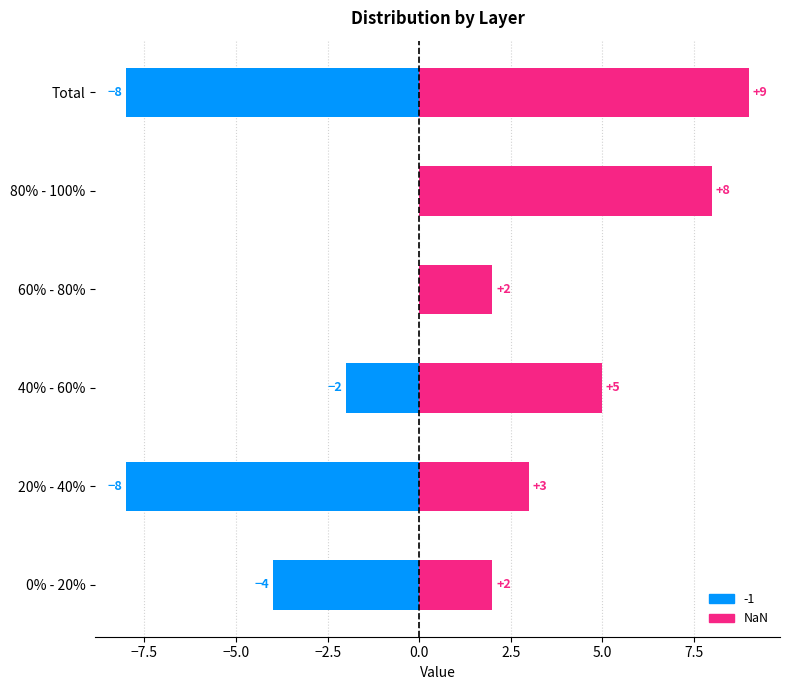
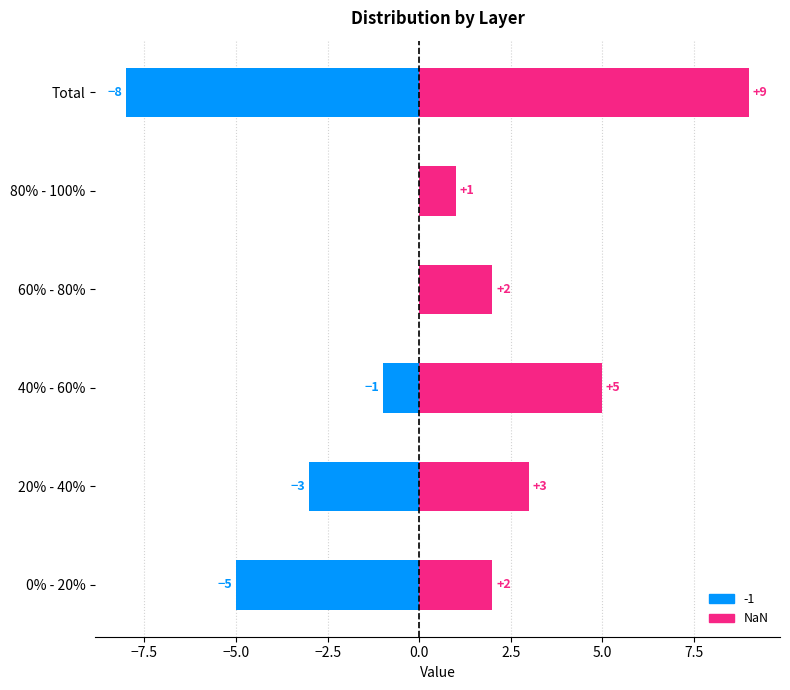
  {
    "-1": {
      "Total": "-8",
-     "40% - 60%": "-2",
-     "20% - 40%": "-8",
-     "0% - 20%": "-4"
+     "40% - 60%": "-1",
+     "20% - 40%": "-3",
+     "0% - 20%": "-5"
    },
    "NaN": {
      "Total": "+9",
-     "80% - 100%": "+8",
+     "80% - 100%": "+1",
      "60% - 80%": "+2",
      "40% - 60%": "+5",
      "20% - 40%": "+3",
      "0% - 20%": "+2"
    }
  }
